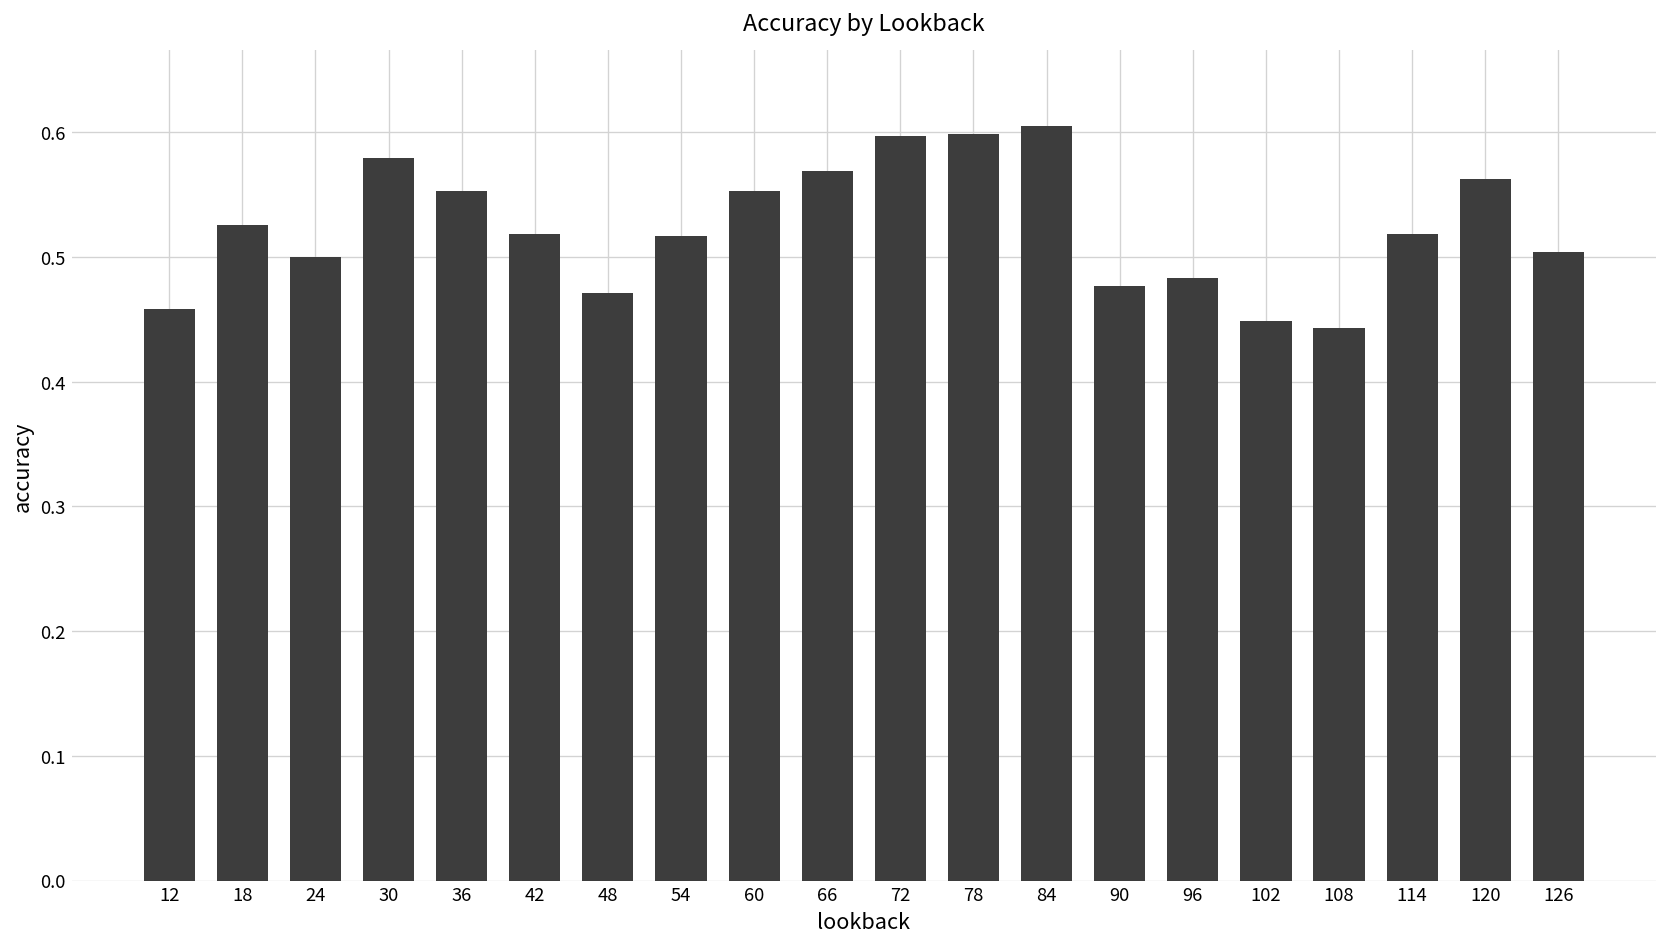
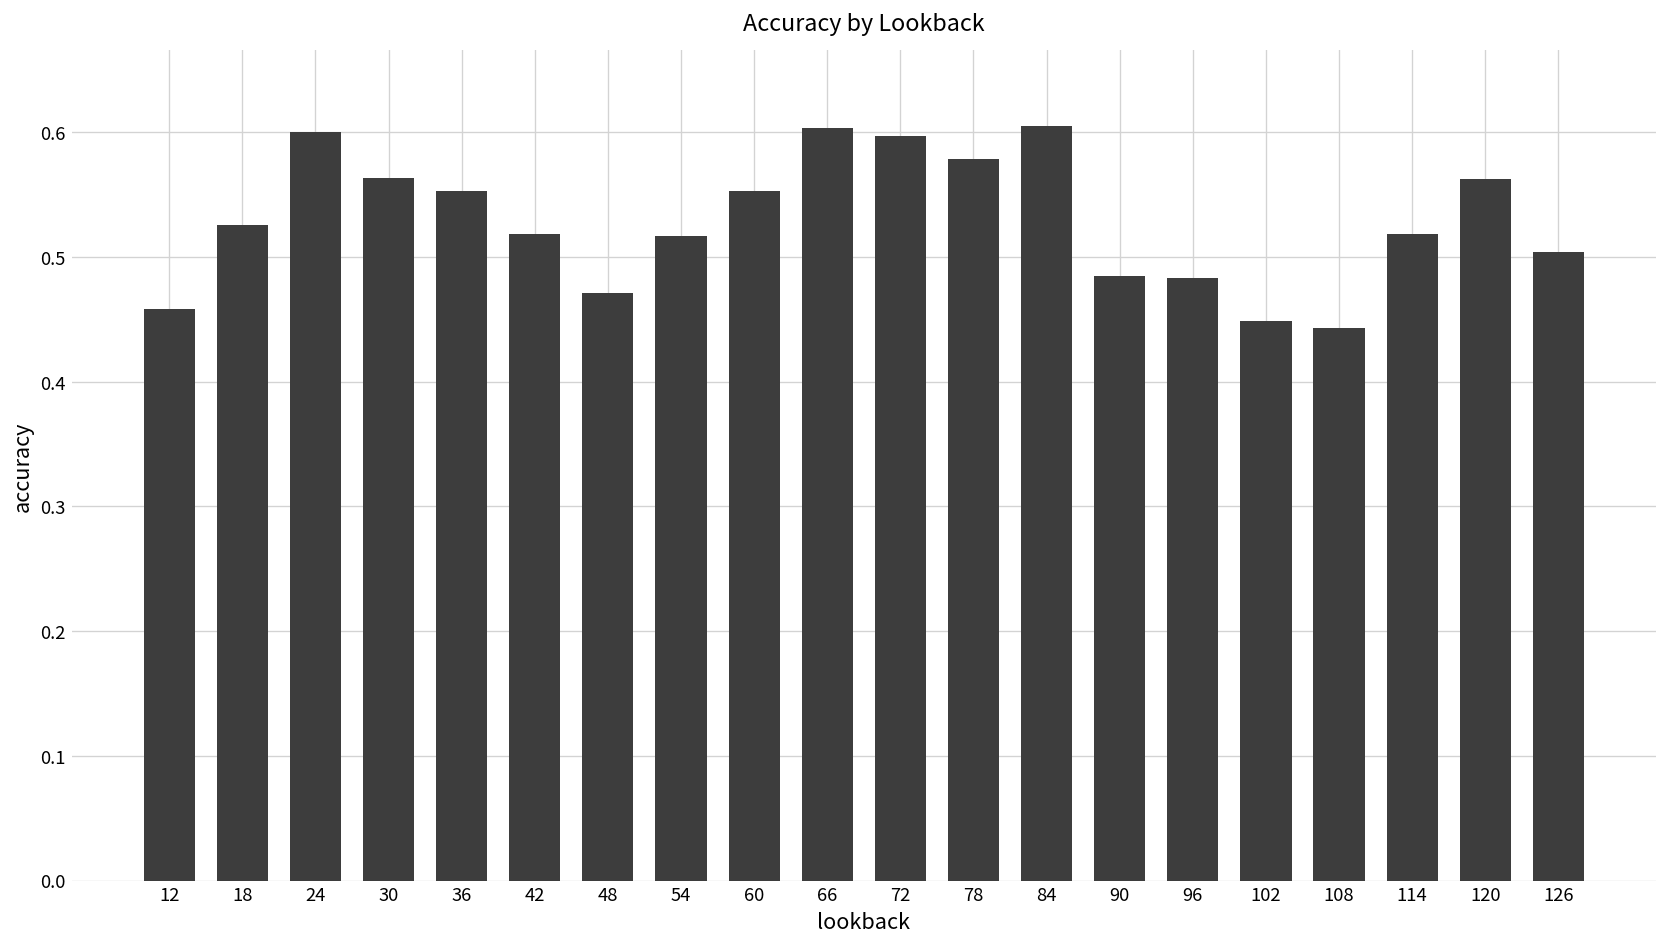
  {
    "12": 0.458,
    "18": 0.526,
-   "24": 0.5,
-   "30": 0.580,
+   "24": 0.6,
+   "30": 0.564,
    "36": 0.553,
    "42": 0.519,
    "48": 0.471,
    "54": 0.517,
    "60": 0.553,
-   "66": 0.569,
+   "66": 0.603,
    "72": 0.597,
-   "78": 0.599,
+   "78": 0.579,
    "84": 0.605,
-   "90": 0.477,
+   "90": 0.485,
    "96": 0.483,
    "102": 0.449,
    "108": 0.443,
    "114": 0.519,
    "120": 0.563,
    "126": 0.504
  }
